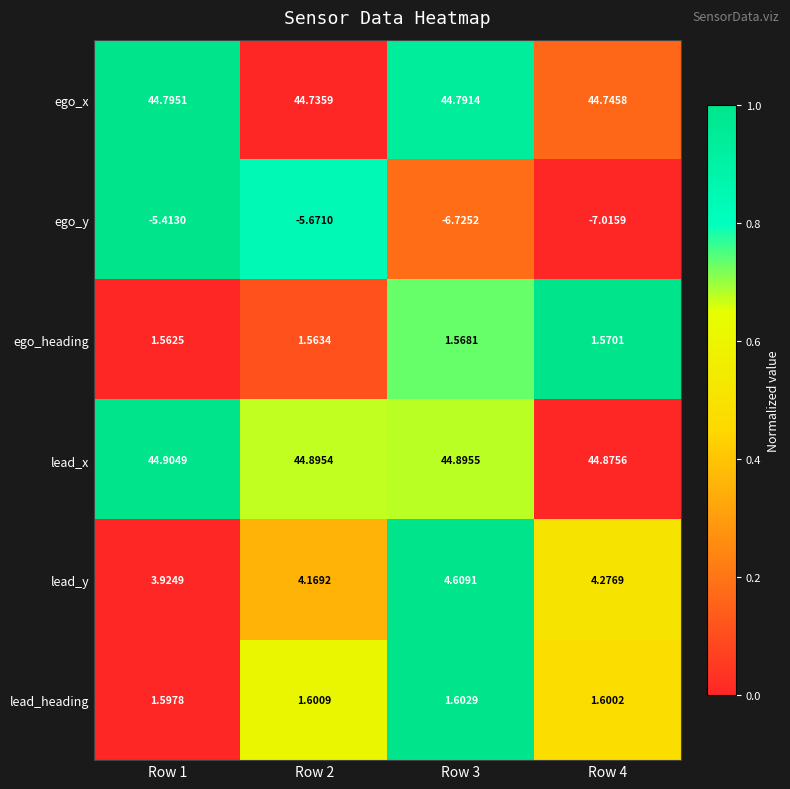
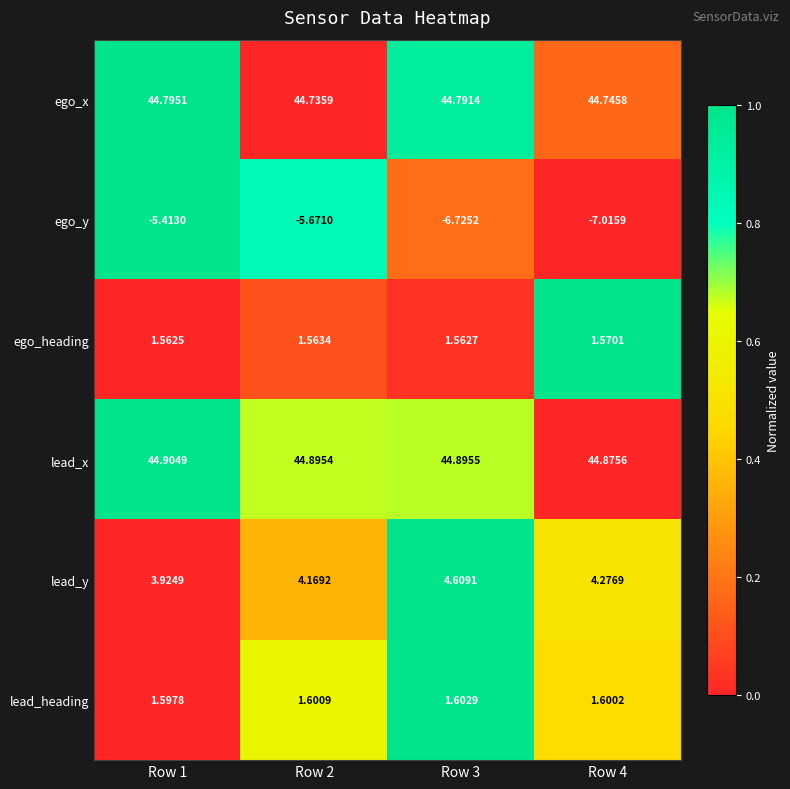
  {
    "ego_x": {
      "Row 1": 44.7951,
      "Row 2": 44.7359,
      "Row 3": 44.7914,
      "Row 4": 44.7458
    },
    "ego_y": {
      "Row 1": -5.4130,
      "Row 2": -5.6710,
      "Row 3": -6.7252,
      "Row 4": -7.0159
    },
    "ego_heading": {
      "Row 1": 1.5625,
      "Row 2": 1.5634,
-     "Row 3": 1.5681,
+     "Row 3": 1.5627,
      "Row 4": 1.5701
    },
    "lead_x": {
      "Row 1": 44.9049,
      "Row 2": 44.8954,
      "Row 3": 44.8955,
      "Row 4": 44.8756
    },
    "lead_y": {
      "Row 1": 3.9249,
      "Row 2": 4.1692,
      "Row 3": 4.6091,
      "Row 4": 4.2769
    },
    "lead_heading": {
      "Row 1": 1.5978,
      "Row 2": 1.6009,
      "Row 3": 1.6029,
      "Row 4": 1.6002
    }
  }
